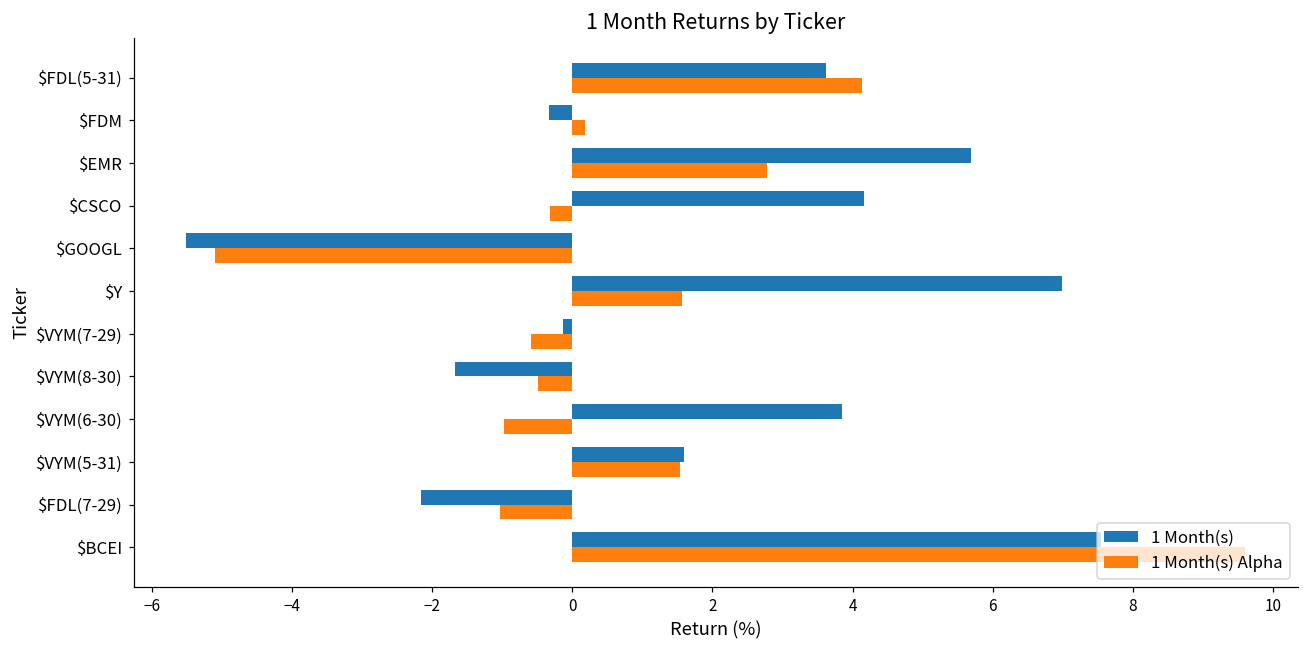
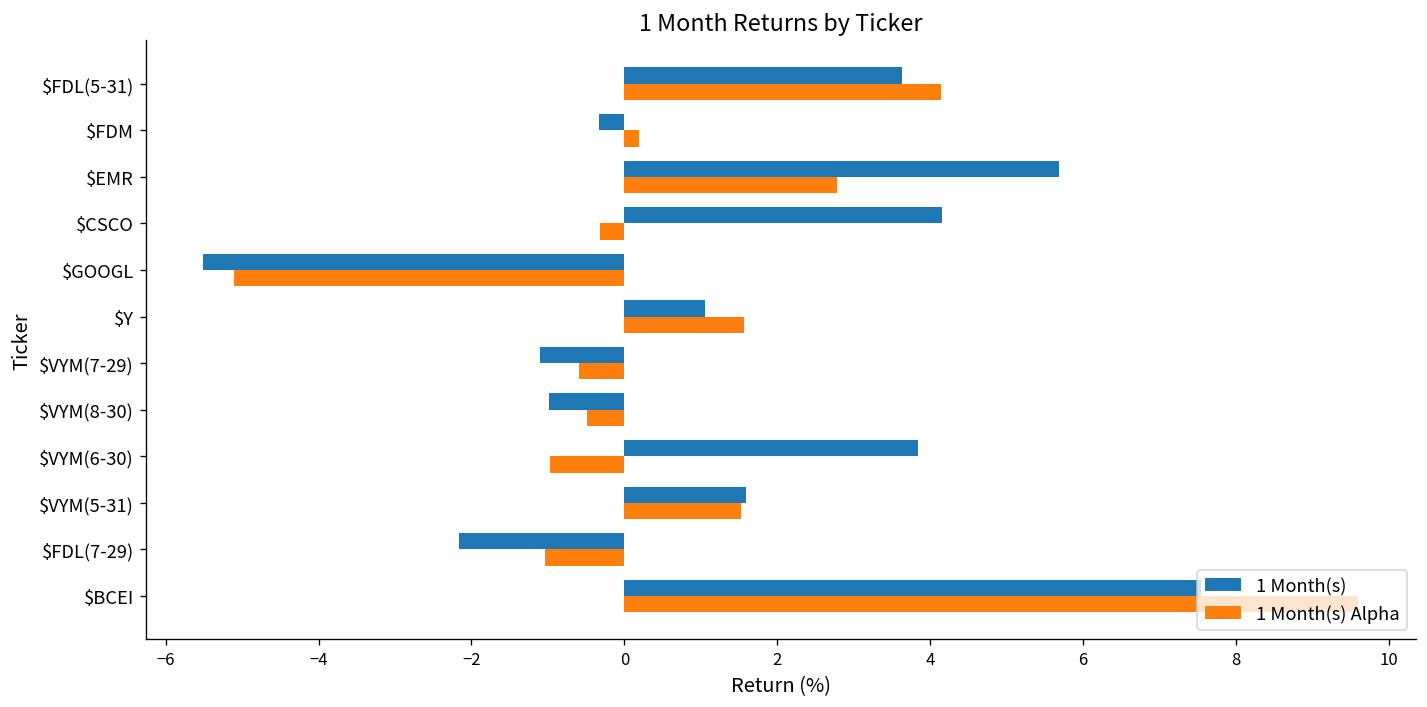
  {
    "1 Month(s)": {
      "$FDL(5-31)": 3.6,
      "$FDM": -0.3,
      "$EMR": 5.7,
      "$CSCO": 4.2,
      "$GOOGL": -5.5,
-     "$Y": 7.0,
-     "$VYM(7-29)": -0.1,
-     "$VYM(8-30)": -1.7,
+     "$Y": 1.0,
+     "$VYM(7-29)": -1.1,
+     "$VYM(8-30)": -1.0,
      "$VYM(6-30)": 3.8,
      "$VYM(5-31)": 1.6,
      "$FDL(7-29)": -2.2
    },
    "1 Month(s) Alpha": {
      "$FDL(5-31)": 4.1,
      "$FDM": 0.2,
      "$EMR": 2.8,
      "$CSCO": -0.3,
      "$GOOGL": -5.1,
      "$Y": 1.6,
      "$VYM(7-29)": -0.6,
      "$VYM(8-30)": -0.5,
      "$VYM(6-30)": -1.0,
      "$VYM(5-31)": 1.5,
      "$FDL(7-29)": -1.0
    }
  }
